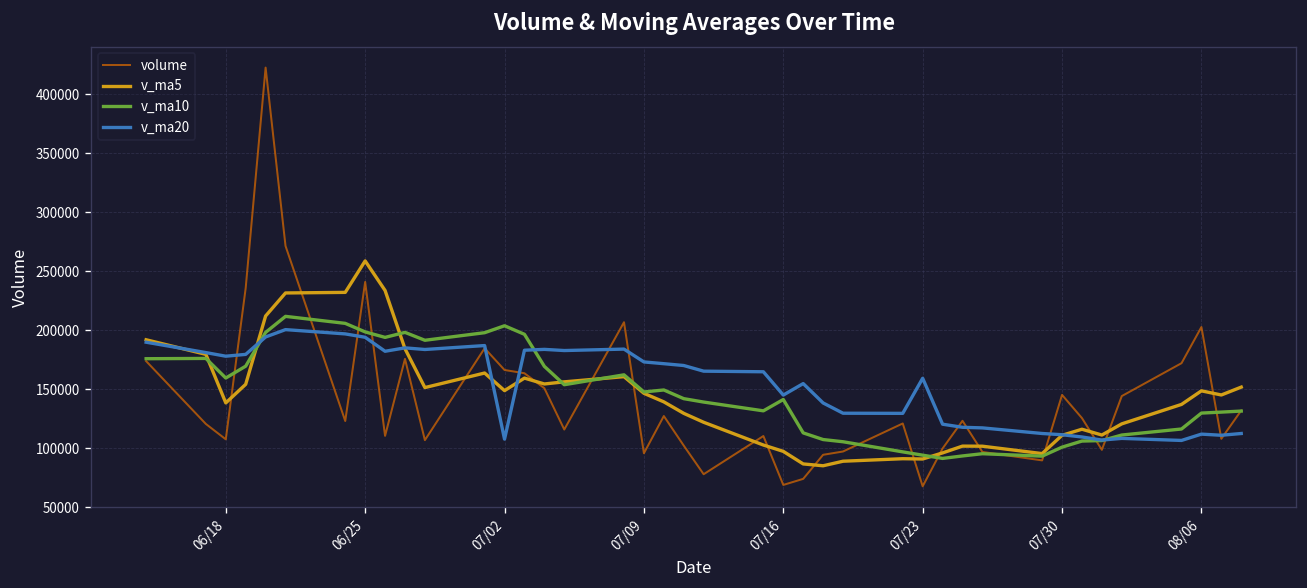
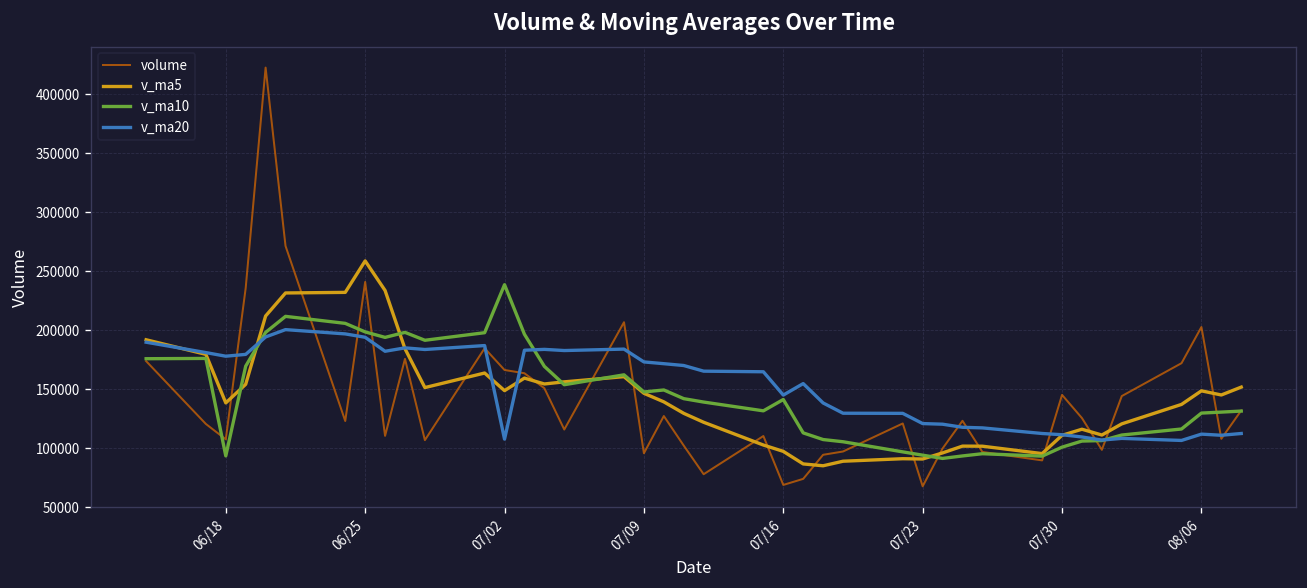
  {
    "v_ma10": {
-     "06/18": 160000,
+     "06/18": 90000,
      "06/25": 200000,
-     "07/02": 200000,
+     "07/02": 240000,
      "07/16": 140000,
      "07/23": 90000,
      "07/30": 100000,
      "08/06": 130000
    },
    "v_ma20": {
      "06/18": 180000,
      "06/25": 190000,
      "07/02": 110000,
      "07/09": 170000,
      "07/16": 140000,
-     "07/23": 160000,
+     "07/23": 120000,
      "08/06": 110000
    }
  }
